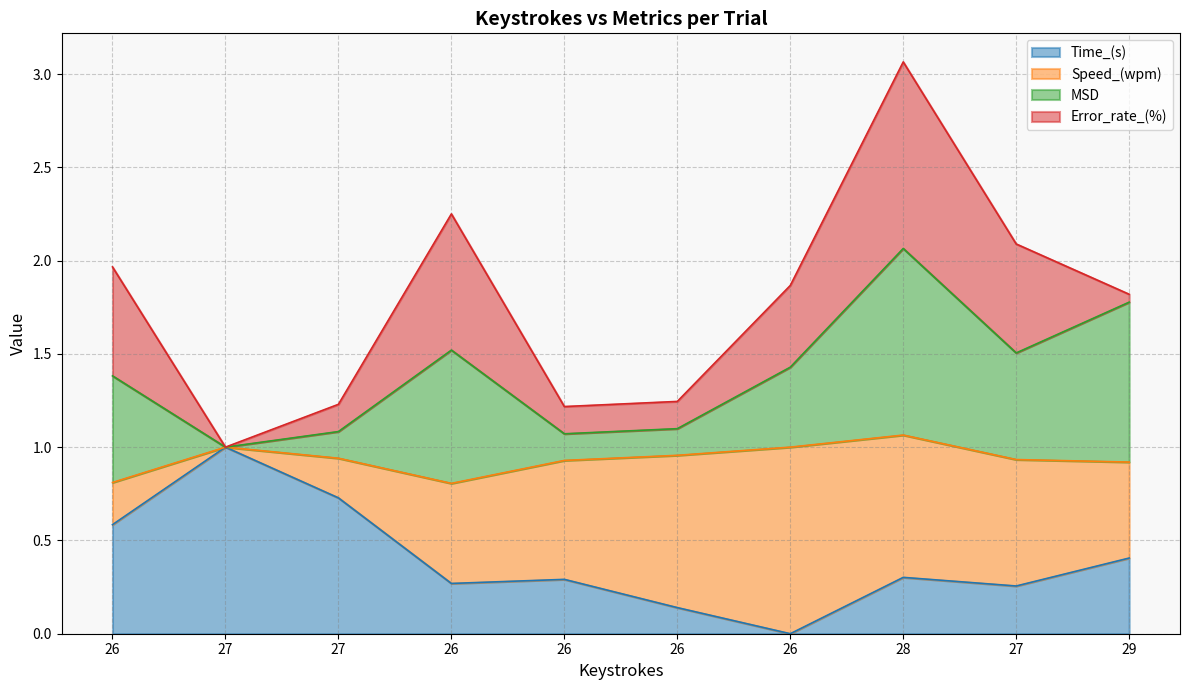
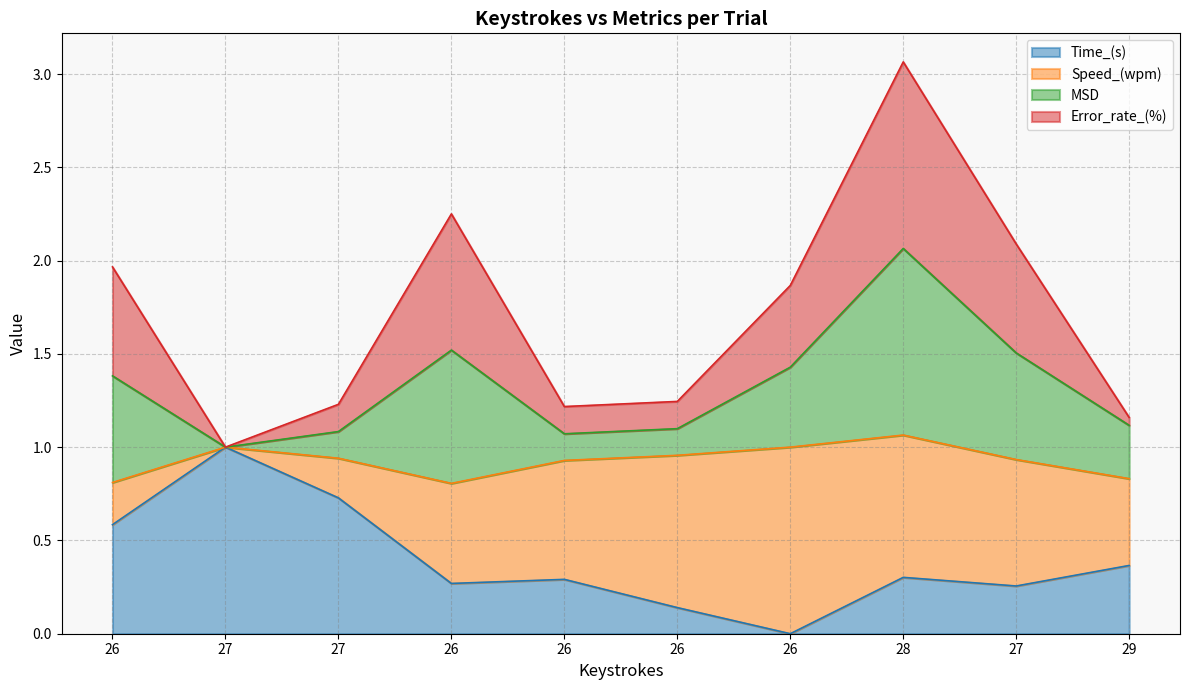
  {
    "Time_(s)": {
      "28": 0.30,
-     "29": 0.41
+     "29": 0.37
    },
    "Speed_(wpm)": {
      "28": 0.76,
-     "29": 0.51
+     "29": 0.47
    },
    "MSD": {
      "28": 1.00,
-     "29": 0.86
+     "29": 0.29
    },
    "Error_rate_(%)": {
      "28": 1.00,
      "29": 0.04
    }
  }
